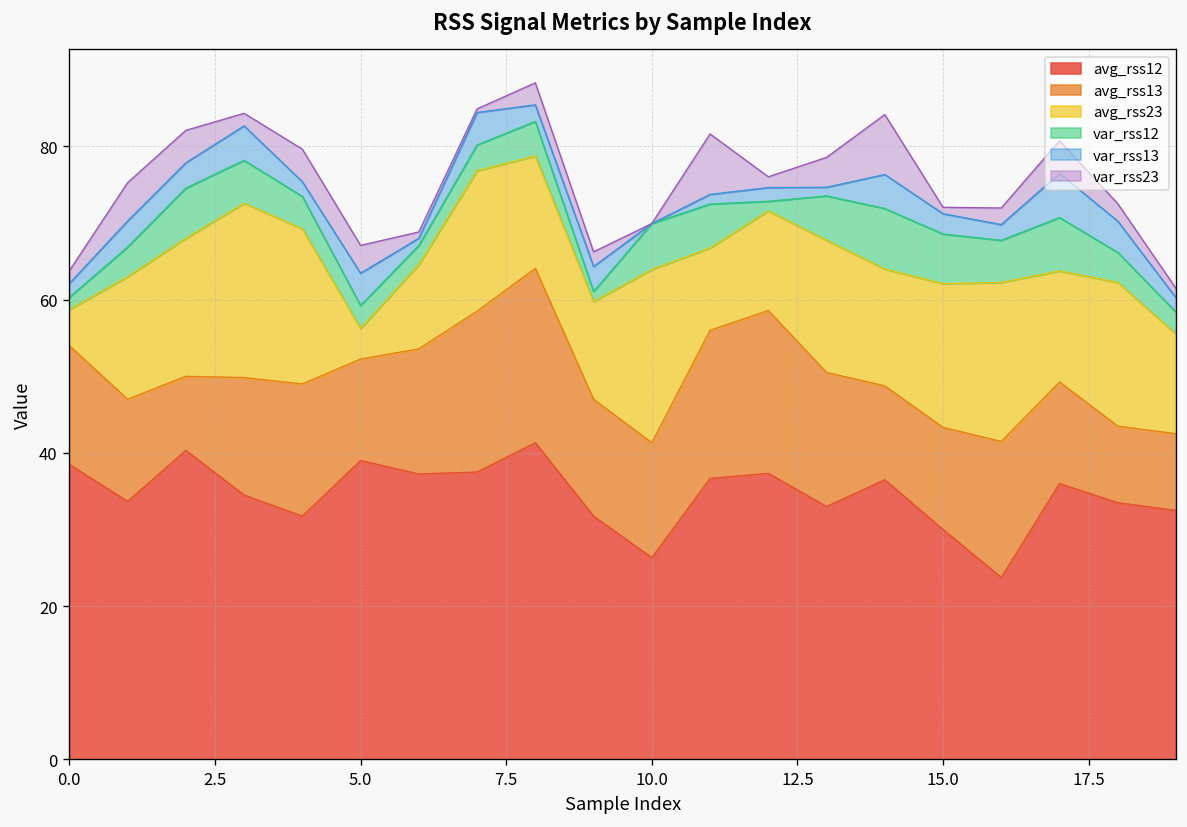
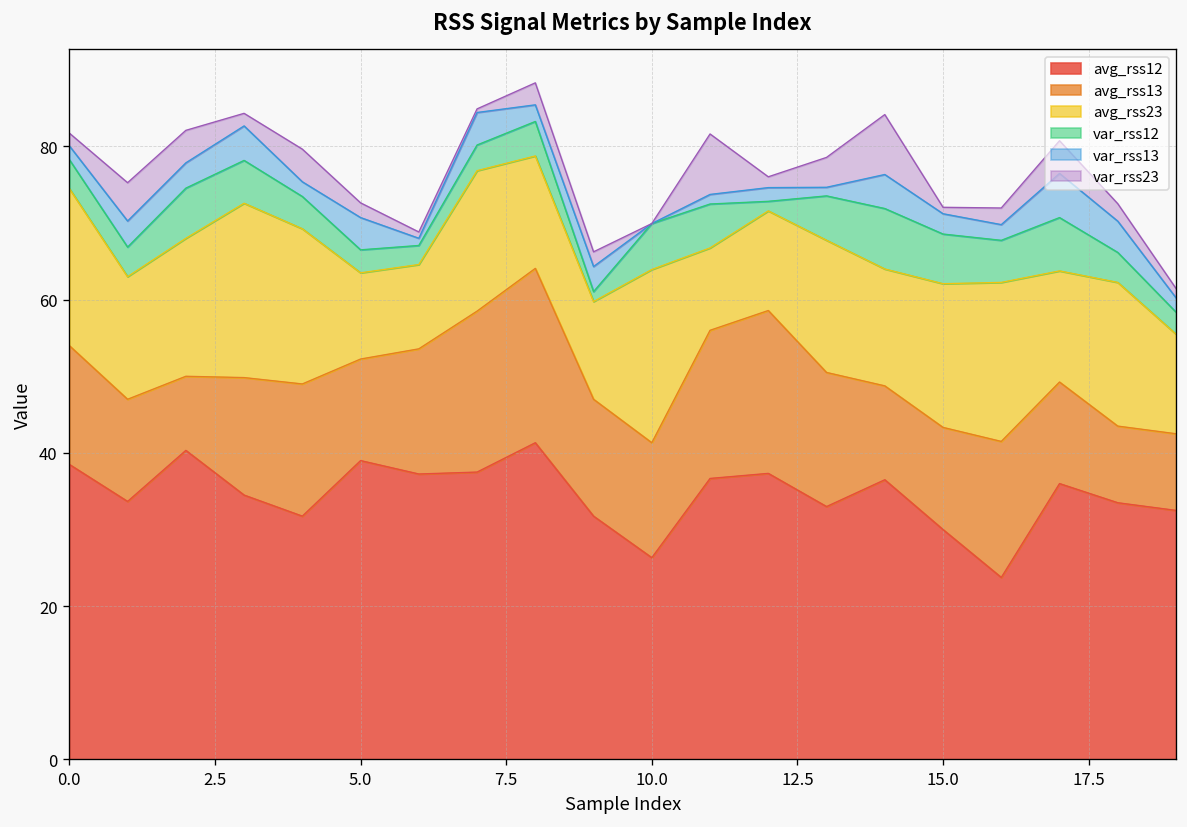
  {
    "avg_rss23": {
-     "0.0": 5,
-     "5.0": 4,
+     "0.0": 21,
+     "5.0": 11,
      "10.0": 23,
      "15.0": 19
    },
    "var_rss12": {
-     "0.0": 2,
+     "0.0": 4,
      "5.0": 3,
      "15.0": 6
    },
    "var_rss13": {
      "0.0": 2,
      "5.0": 4,
      "15.0": 3
    },
    "var_rss23": {
      "0.0": 2,
-     "5.0": 4,
+     "5.0": 2,
      "15.0": 1
    }
  }
